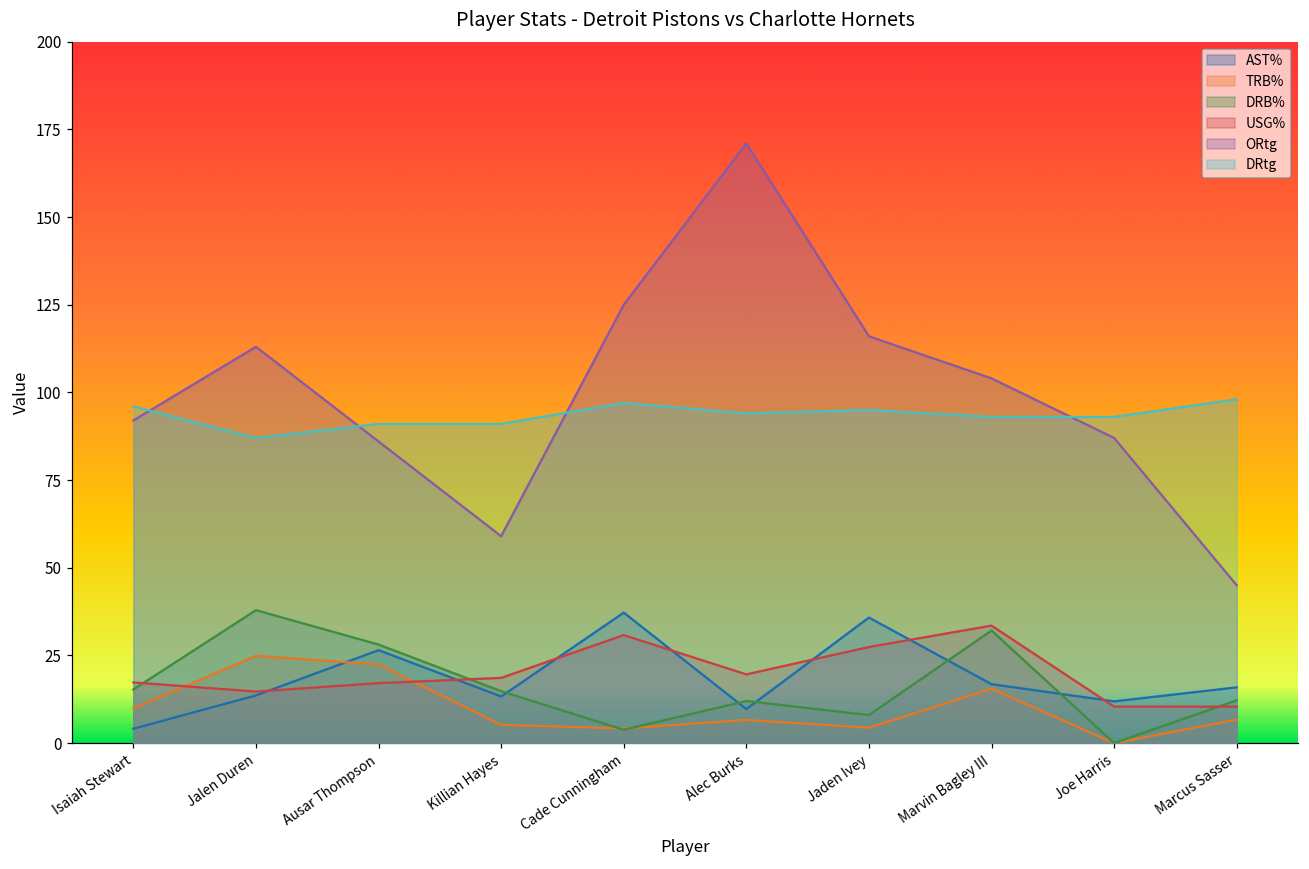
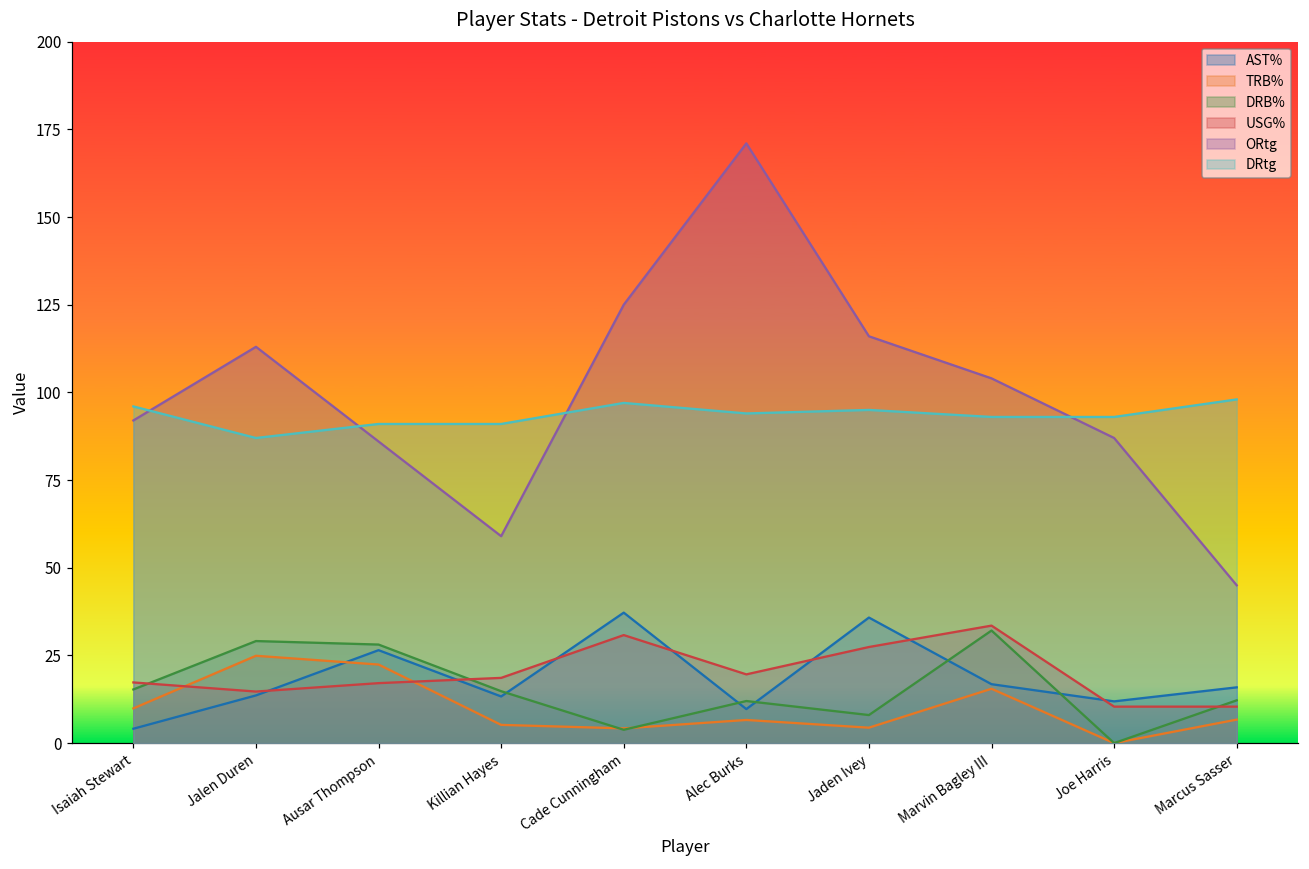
  {
    "DRB%": {
      "Isaiah Stewart": 15,
-     "Jalen Duren": 38,
+     "Jalen Duren": 29,
      "Ausar Thompson": 28,
      "Killian Hayes": 15,
      "Alec Burks": 12,
      "Jaden Ivey": 8,
      "Marvin Bagley III": 32,
      "Marcus Sasser": 12
    },
    "ORtg": {
      "Isaiah Stewart": 92,
      "Jalen Duren": 113,
      "Ausar Thompson": 86,
      "Killian Hayes": 59,
      "Cade Cunningham": 125,
      "Alec Burks": 171,
      "Jaden Ivey": 116,
      "Marvin Bagley III": 104,
      "Joe Harris": 87,
      "Marcus Sasser": 45
    }
  }
